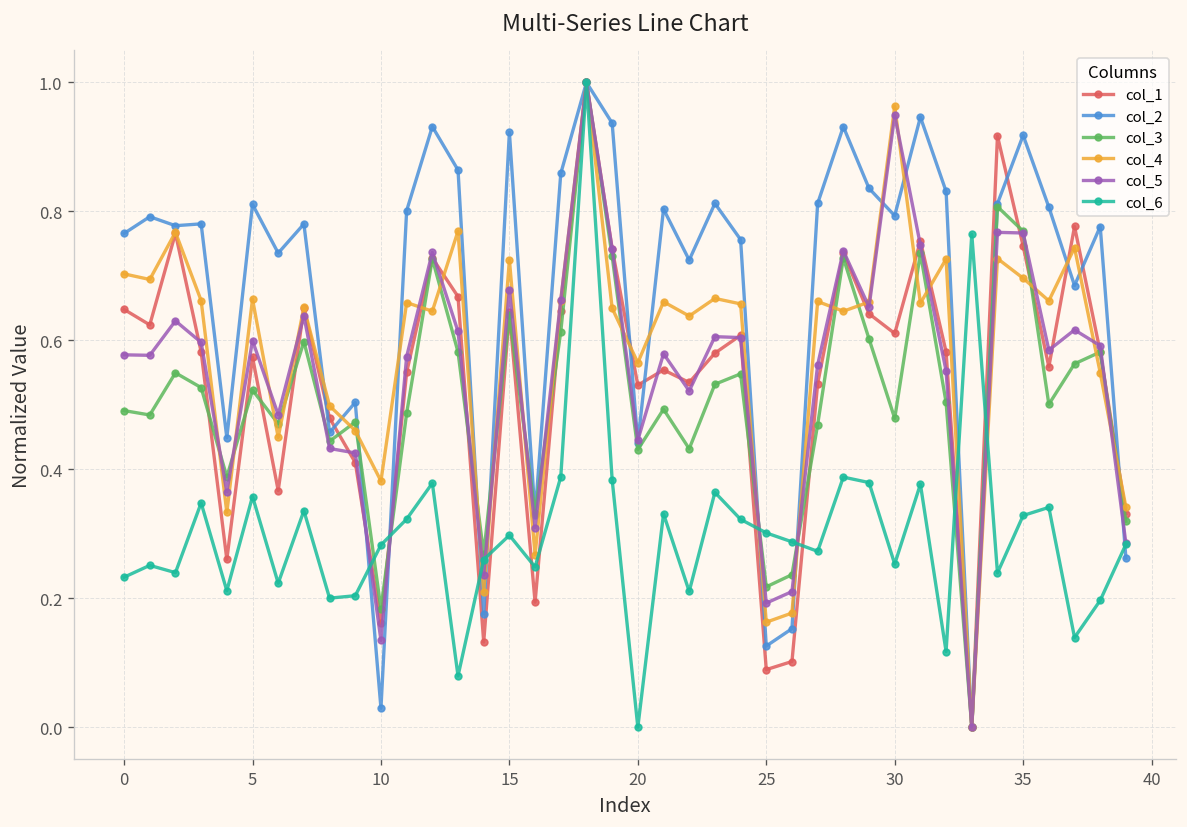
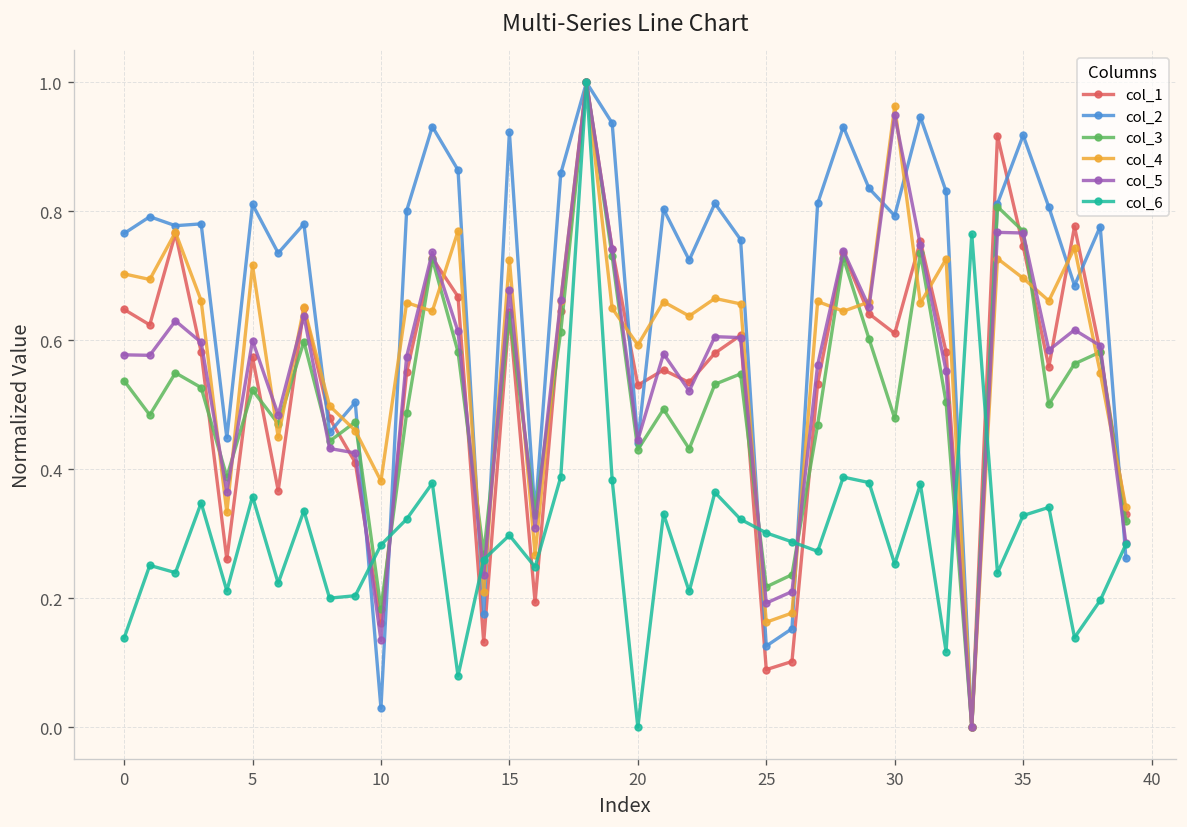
  {
    "col_1": {
      "0": 0.65,
      "5": 0.57,
      "10": 0.16,
      "20": 0.53,
      "25": 0.09,
      "30": 0.61,
      "35": 0.75
    },
    "col_2": {
      "0": 0.77,
      "5": 0.81,
      "10": 0.03,
      "15": 0.92,
      "25": 0.13,
      "30": 0.79,
      "35": 0.92
    },
    "col_3": {
-     "0": 0.49,
+     "0": 0.54,
      "5": 0.52,
      "10": 0.18,
      "20": 0.43,
      "25": 0.22,
      "30": 0.48
    },
    "col_4": {
      "0": 0.70,
-     "5": 0.66,
+     "5": 0.72,
      "10": 0.38,
      "15": 0.72,
-     "20": 0.57,
+     "20": 0.59,
      "25": 0.16,
      "30": 0.96,
      "35": 0.70
    },
    "col_5": {
      "0": 0.58,
      "5": 0.60,
      "10": 0.13,
      "15": 0.68,
      "25": 0.19,
      "30": 0.95
    },
    "col_6": {
-     "0": 0.23,
+     "0": 0.14,
      "5": 0.36,
      "10": 0.28,
      "15": 0.30,
      "20": 0.00,
      "25": 0.30,
      "30": 0.25,
      "35": 0.33
    }
  }
